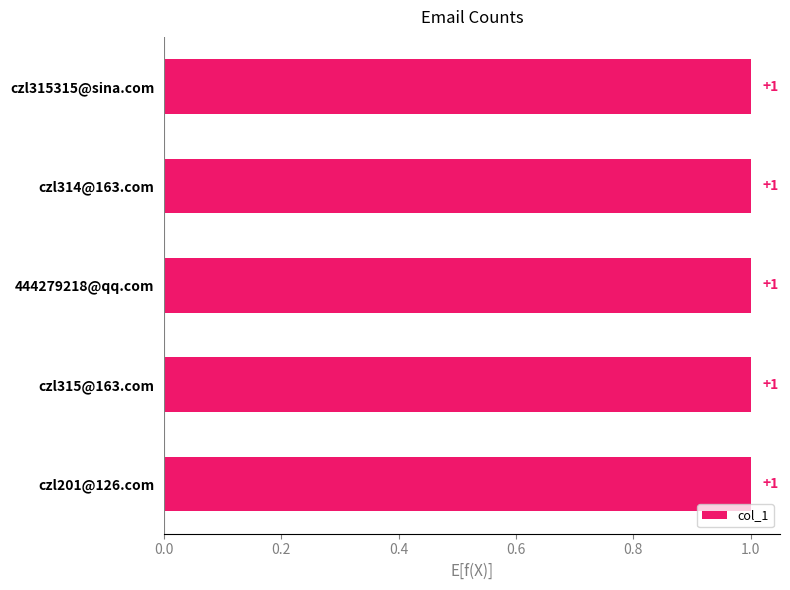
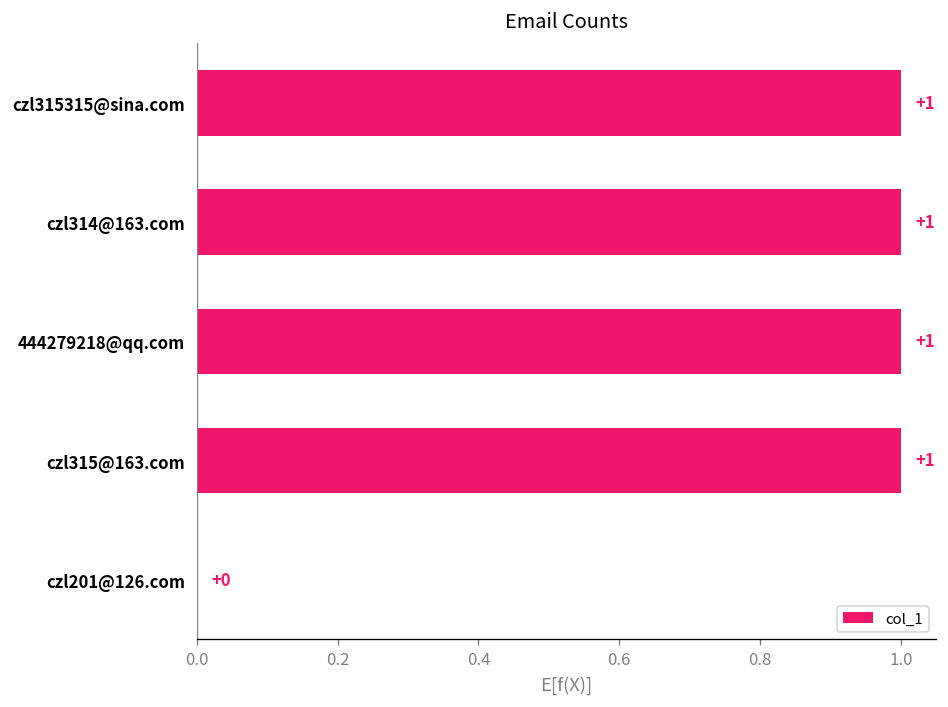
  {
    "czl315315@sina.com": "+1",
    "czl314@163.com": "+1",
    "444279218@qq.com": "+1",
    "czl315@163.com": "+1",
-   "czl201@126.com": "+1"
+   "czl201@126.com": "+0"
  }
